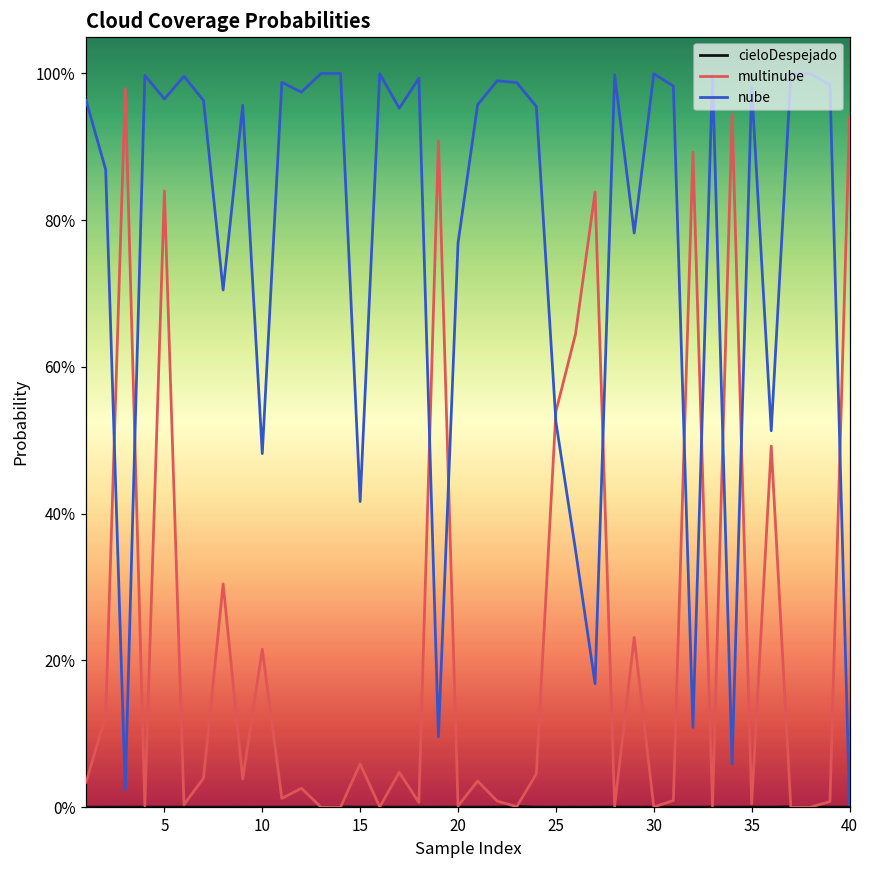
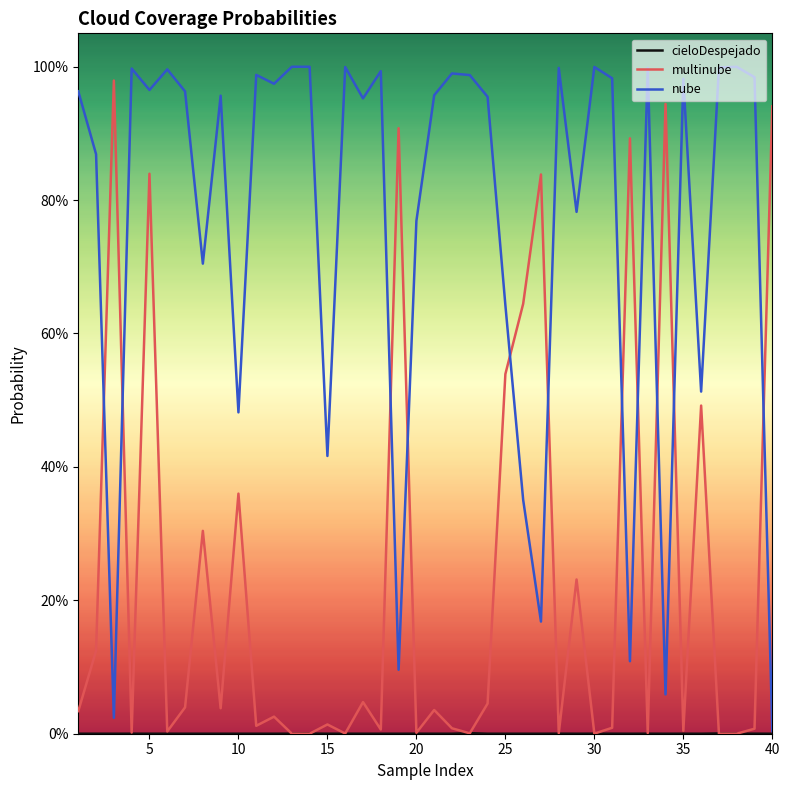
  {
    "cieloDespejado": {
      "5": "0%",
      "10": "0%",
      "15": "0%",
      "25": "0%",
      "35": "0%",
      "40": "0%"
    },
    "multinube": {
      "5": "84%",
-     "10": "22%",
-     "15": "6%",
+     "10": "36%",
+     "15": "1%",
      "25": "54%",
      "35": "0%",
      "40": "94%"
    },
    "nube": {
      "5": "97%",
      "10": "48%",
      "15": "42%",
      "20": "77%",
-     "25": "52%",
+     "25": "64%",
      "30": "100%",
      "40": "0%"
    }
  }
